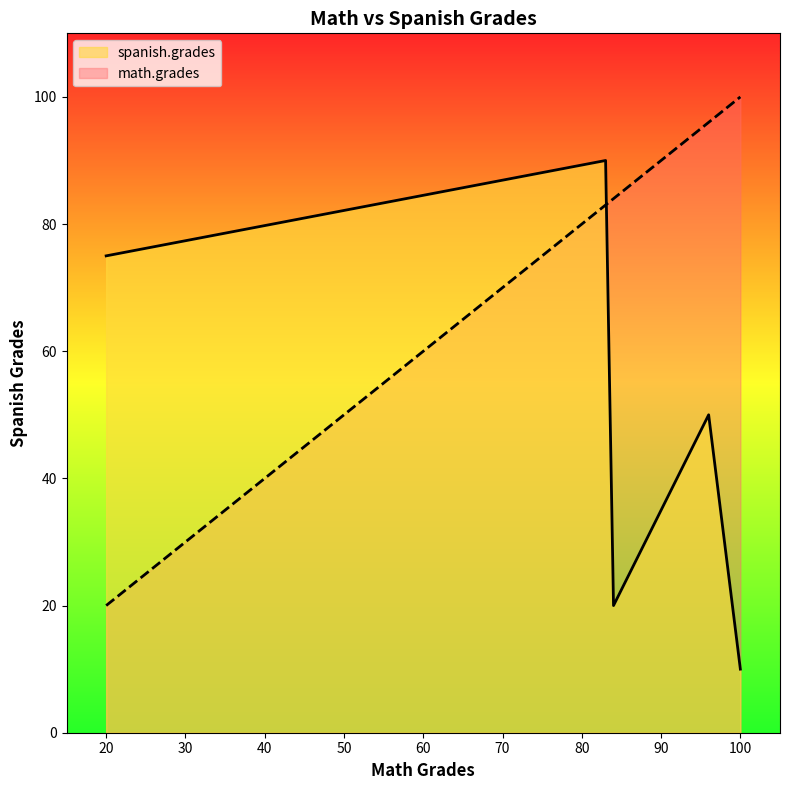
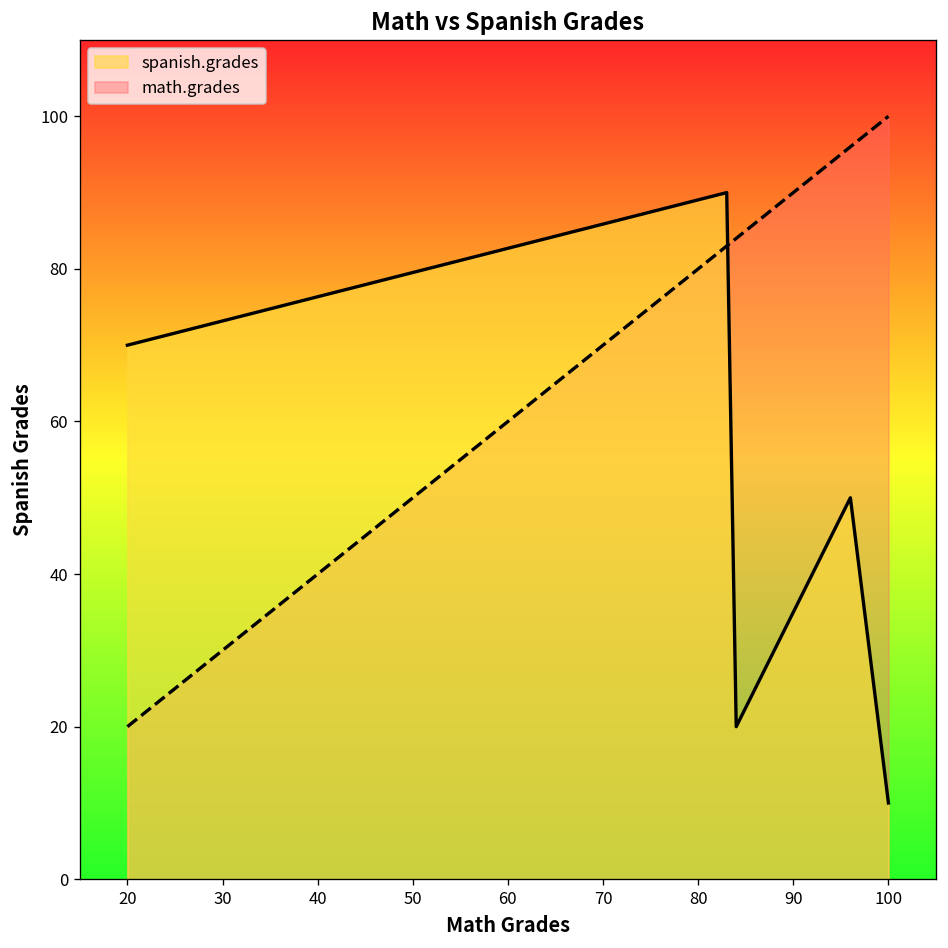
  {
    "spanish.grades": {
-     "20": 75,
+     "20": 70,
      "100": 10
    },
    "math.grades": {
      "20": 20,
      "100": 100
    }
  }
